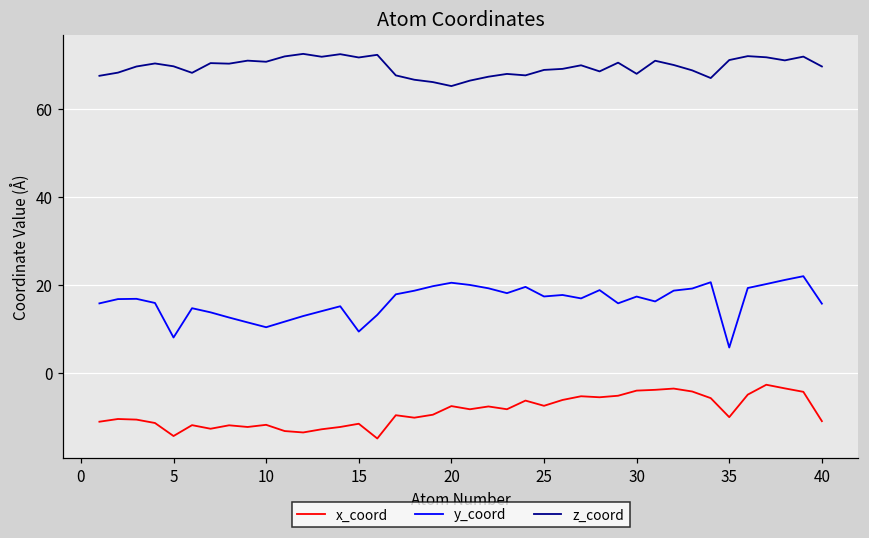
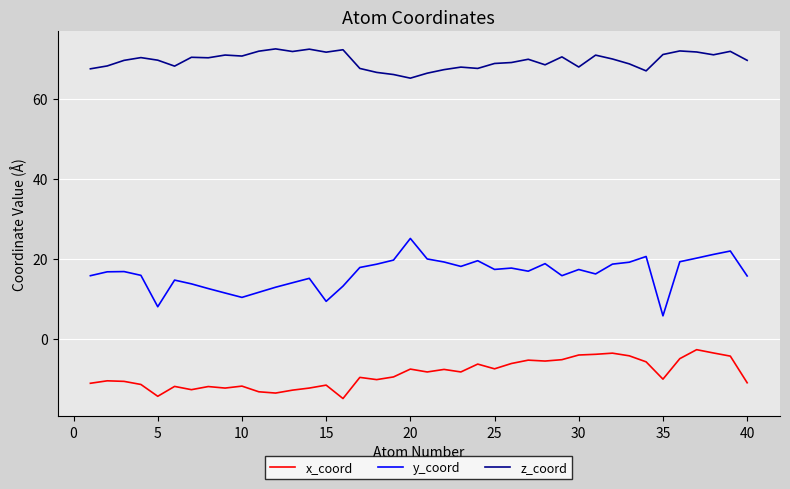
  {
    "x_coord": {
      "5": -14,
      "10": -12,
      "15": -12,
      "20": -8,
      "25": -8,
      "30": -4,
      "35": -10,
      "40": -11
    },
    "y_coord": {
      "5": 8,
      "10": 10,
      "15": 9,
-     "20": 20,
+     "20": 25,
      "25": 17,
      "30": 17,
      "35": 6,
      "40": 16
    },
    "z_coord": {
      "5": 70,
      "10": 71,
      "15": 72,
      "20": 65,
      "25": 69,
      "30": 68,
      "35": 71,
      "40": 70
    }
  }
